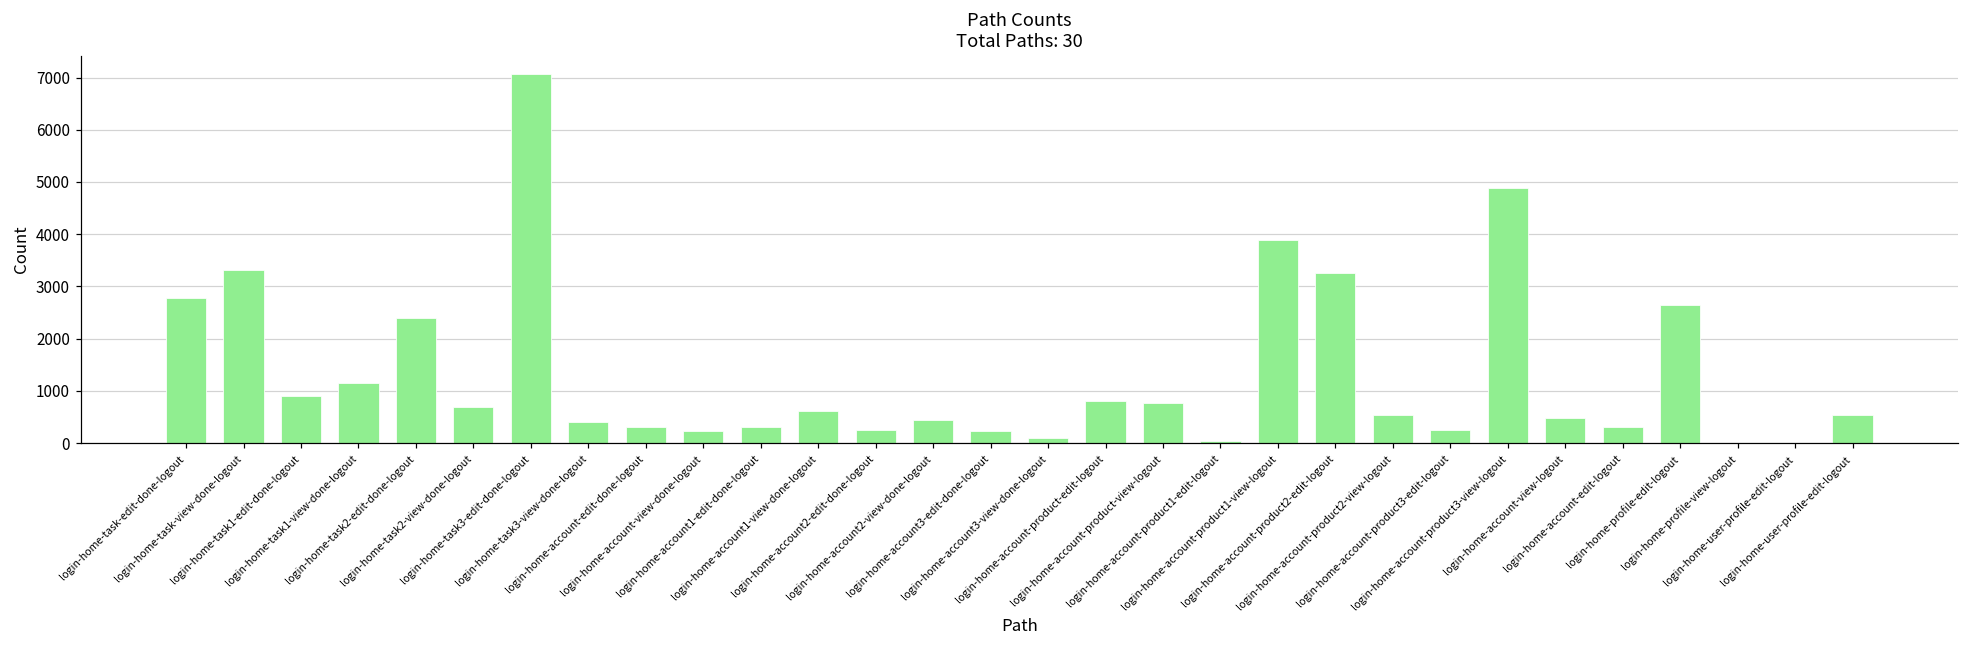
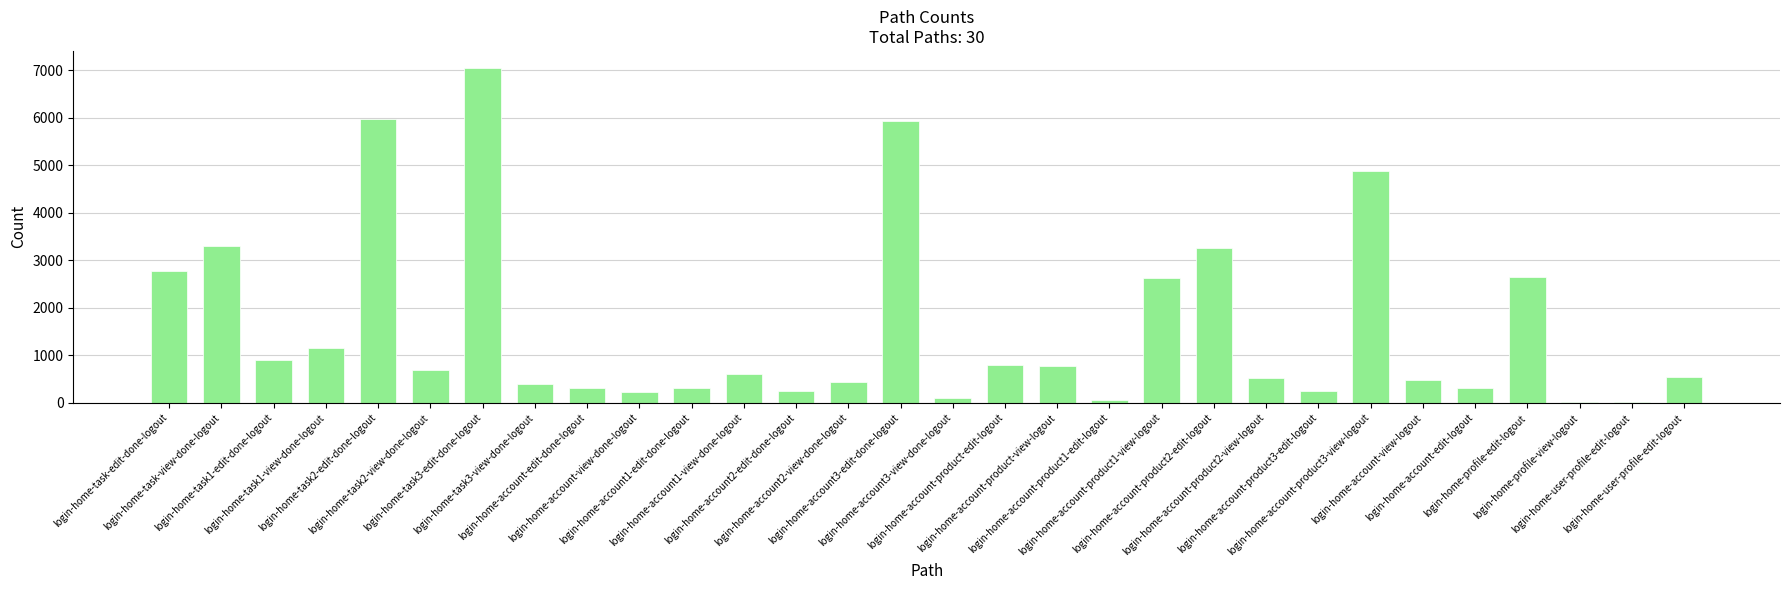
  {
    "login-home-task-edit-done-logout": 2800,
    "login-home-task-view-done-logout": 3300,
    "login-home-task1-edit-done-logout": 900,
    "login-home-task1-view-done-logout": 1200,
-   "login-home-task2-edit-done-logout": 2400,
+   "login-home-task2-edit-done-logout": 6000,
    "login-home-task2-view-done-logout": 700,
    "login-home-task3-edit-done-logout": 7100,
    "login-home-task3-view-done-logout": 400,
    "login-home-account-edit-done-logout": 300,
    "login-home-account-view-done-logout": 200,
    "login-home-account1-edit-done-logout": 300,
    "login-home-account1-view-done-logout": 600,
    "login-home-account2-edit-done-logout": 200,
    "login-home-account2-view-done-logout": 400,
-   "login-home-account3-edit-done-logout": 200,
+   "login-home-account3-edit-done-logout": 5900,
    "login-home-account3-view-done-logout": 100,
    "login-home-account-product-edit-logout": 800,
    "login-home-account-product-view-logout": 800,
-   "login-home-account-product1-view-logout": 3900,
+   "login-home-account-product1-view-logout": 2600,
    "login-home-account-product2-edit-logout": 3300,
    "login-home-account-product2-view-logout": 500,
    "login-home-account-product3-edit-logout": 300,
    "login-home-account-product3-view-logout": 4900,
    "login-home-account-view-logout": 500,
    "login-home-account-edit-logout": 300,
    "login-home-profile-edit-logout": 2600
  }
